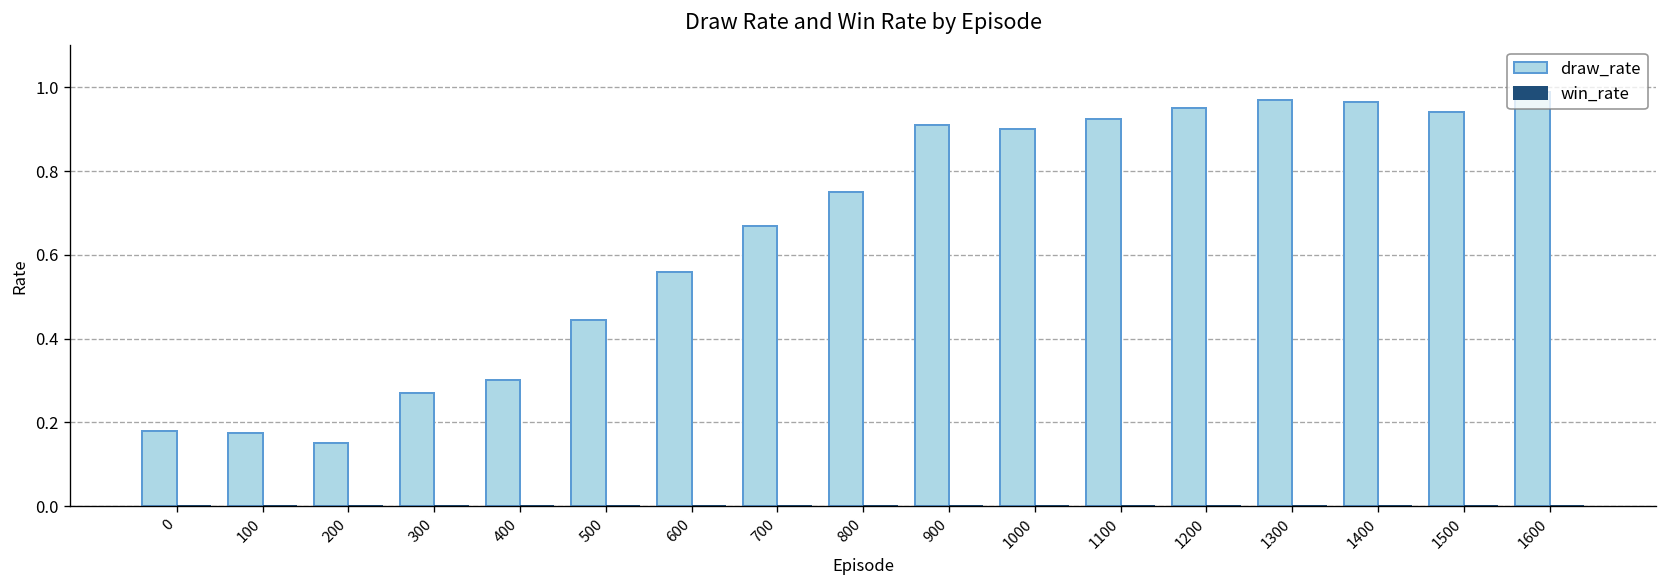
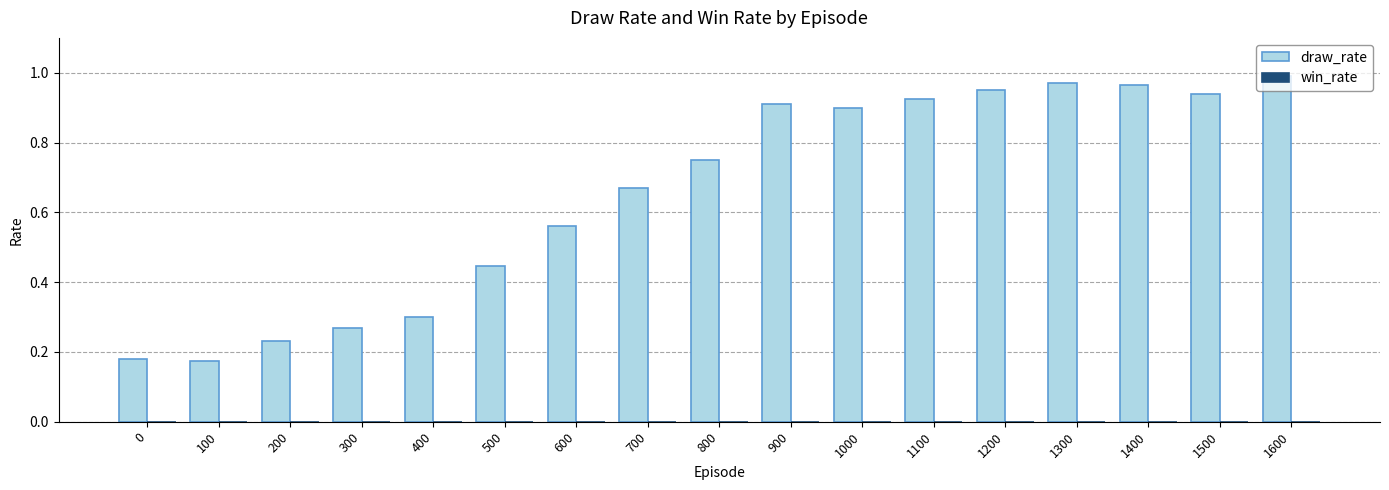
  {
    "draw_rate": {
      "0": 0.18,
      "100": 0.18,
-     "200": 0.15,
+     "200": 0.23,
      "300": 0.27,
      "400": 0.30,
      "500": 0.45,
      "600": 0.56,
      "700": 0.67,
      "800": 0.75,
      "900": 0.91,
      "1000": 0.90,
      "1100": 0.93,
      "1200": 0.95,
      "1300": 0.97,
      "1400": 0.97,
      "1500": 0.94
    },
    "win_rate": {
      "0": 0.00,
      "100": 0.00,
      "200": 0.00,
      "300": 0.00,
      "400": 0.00,
      "500": 0.00,
      "600": 0.00,
      "700": 0.00,
      "800": 0.00,
      "900": 0.00,
      "1000": 0.00,
      "1100": 0.00,
      "1200": 0.00,
      "1300": 0.00,
      "1400": 0.00,
      "1500": 0.00,
      "1600": 0.00
    }
  }
